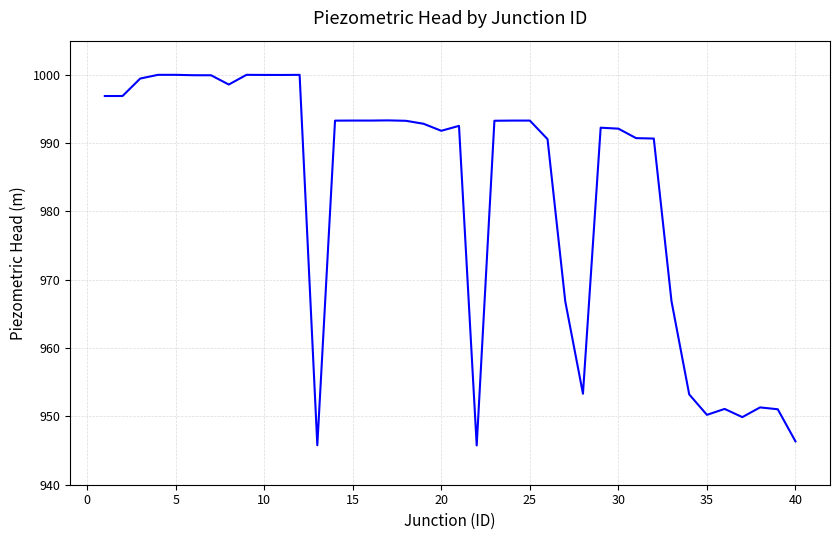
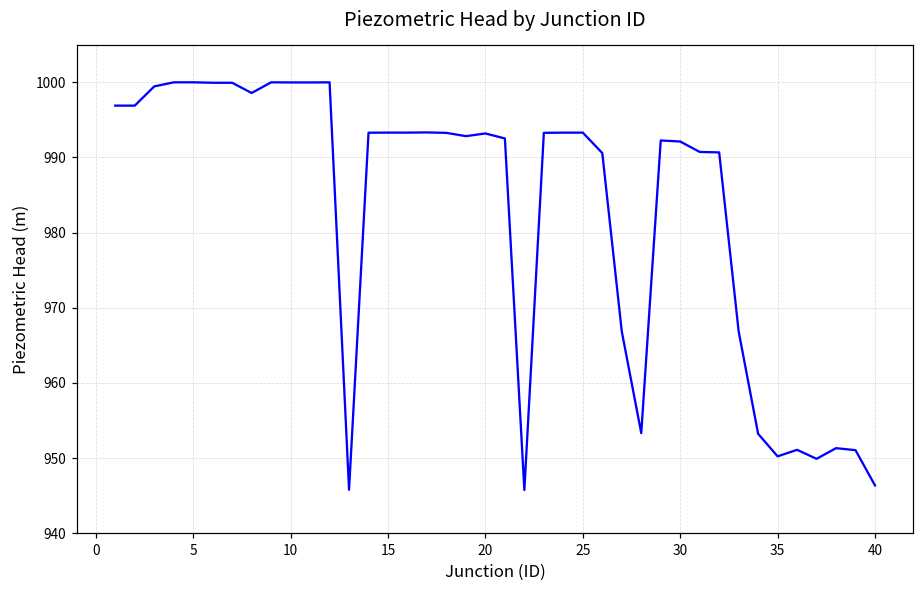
  {
    "5": 1000,
    "10": 1000,
    "15": 993,
-   "20": 992,
+   "20": 993,
    "25": 993,
    "30": 992,
    "35": 950,
    "40": 946
  }
